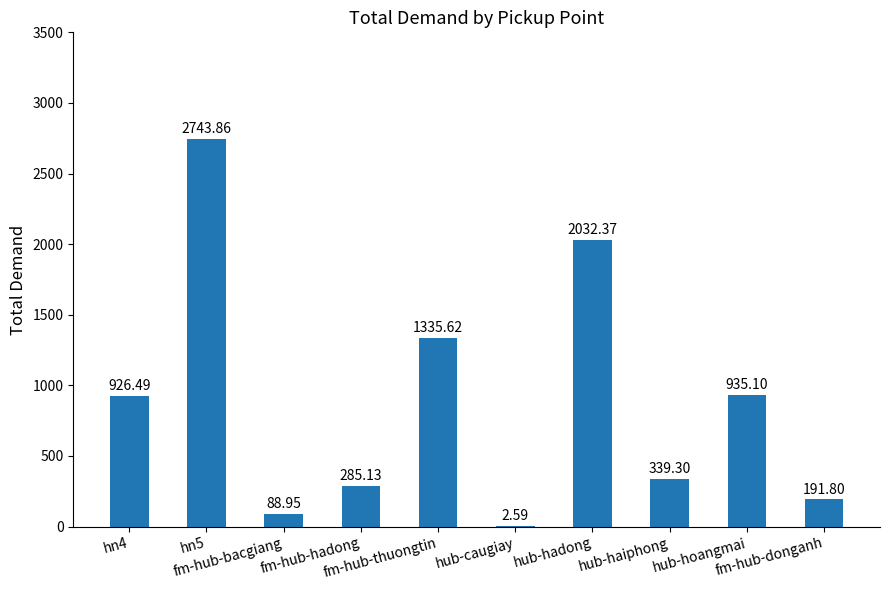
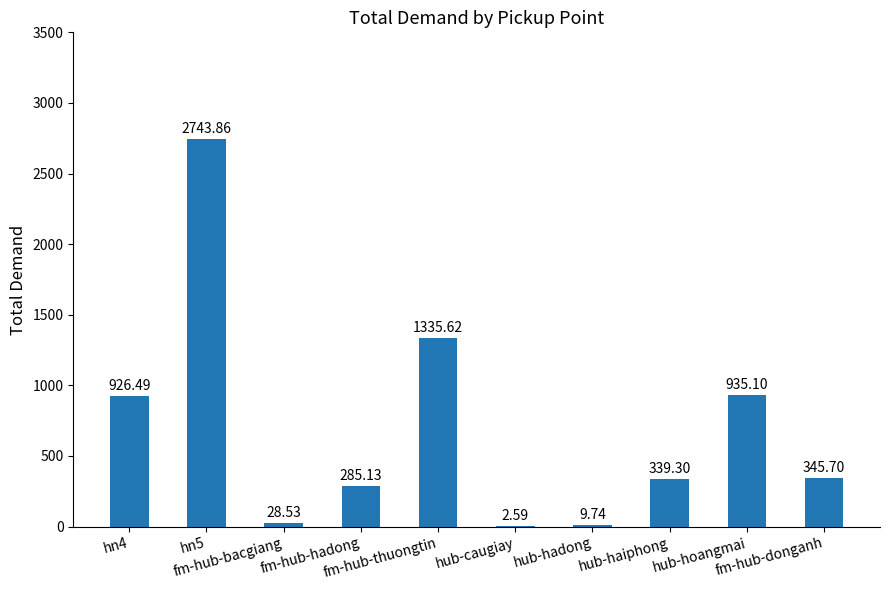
  {
    "hn4": 926.49,
    "hn5": 2743.86,
-   "fm-hub-bacgiang": 88.95,
+   "fm-hub-bacgiang": 28.53,
    "fm-hub-hadong": 285.13,
    "fm-hub-thuongtin": 1335.62,
    "hub-caugiay": 2.59,
-   "hub-hadong": 2032.37,
+   "hub-hadong": 9.74,
    "hub-haiphong": 339.30,
    "hub-hoangmai": 935.10,
-   "fm-hub-donganh": 191.80
+   "fm-hub-donganh": 345.70
  }
